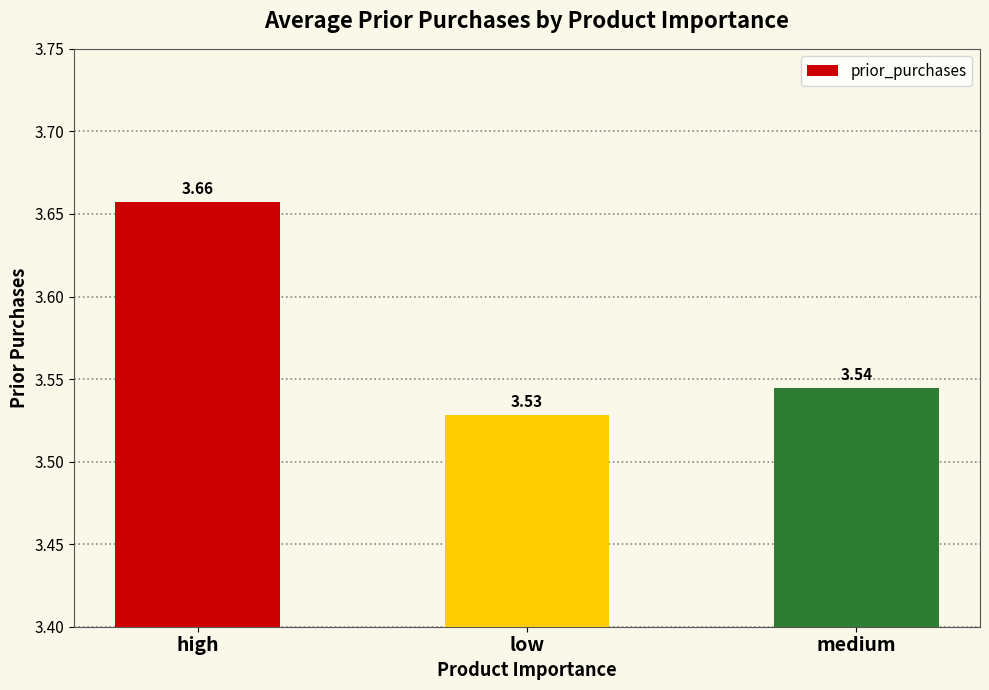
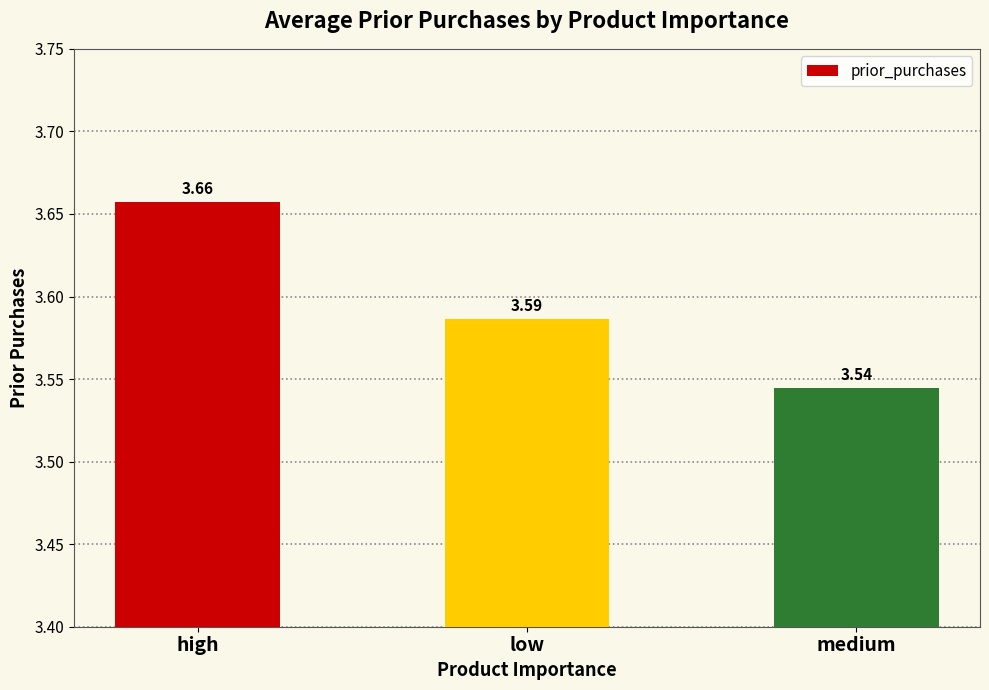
  {
    "high": 3.66,
-   "low": 3.53,
+   "low": 3.59,
    "medium": 3.54
  }
